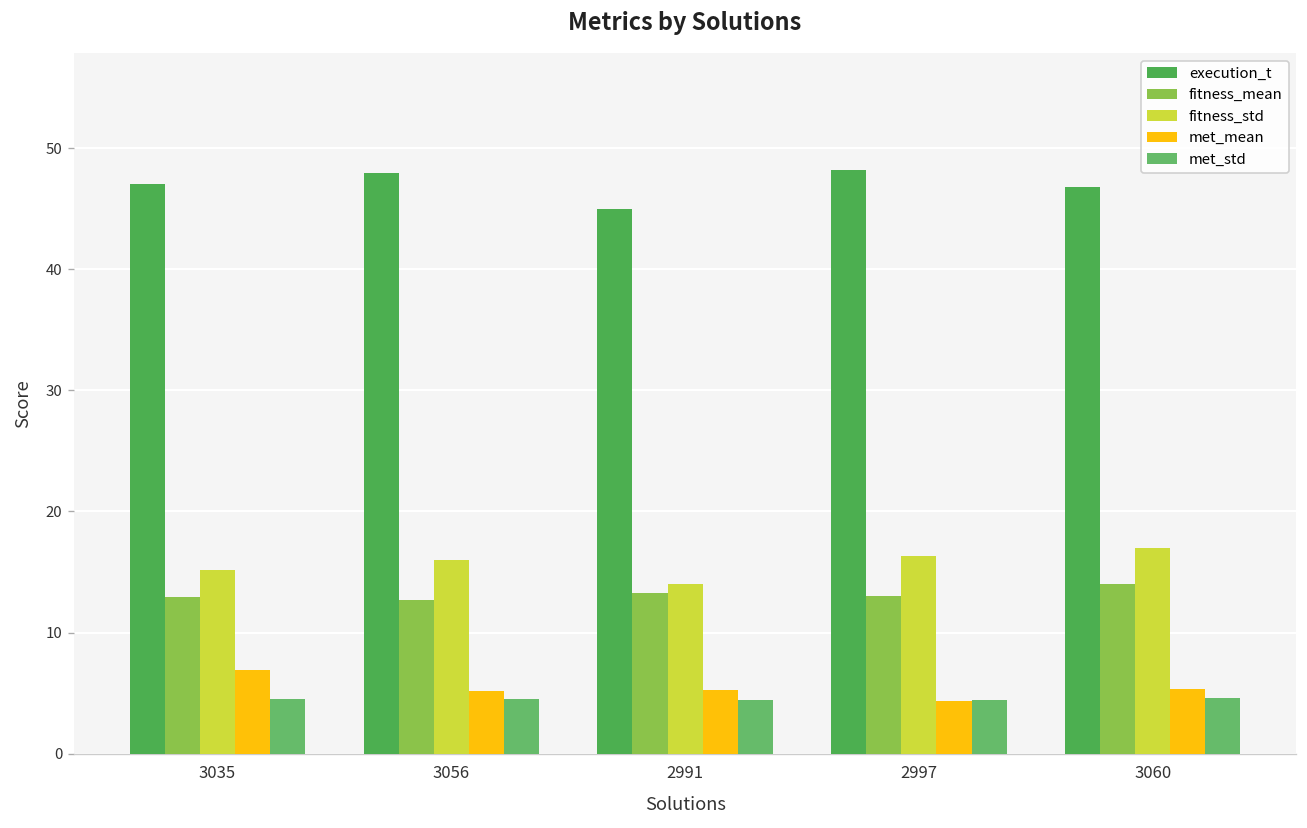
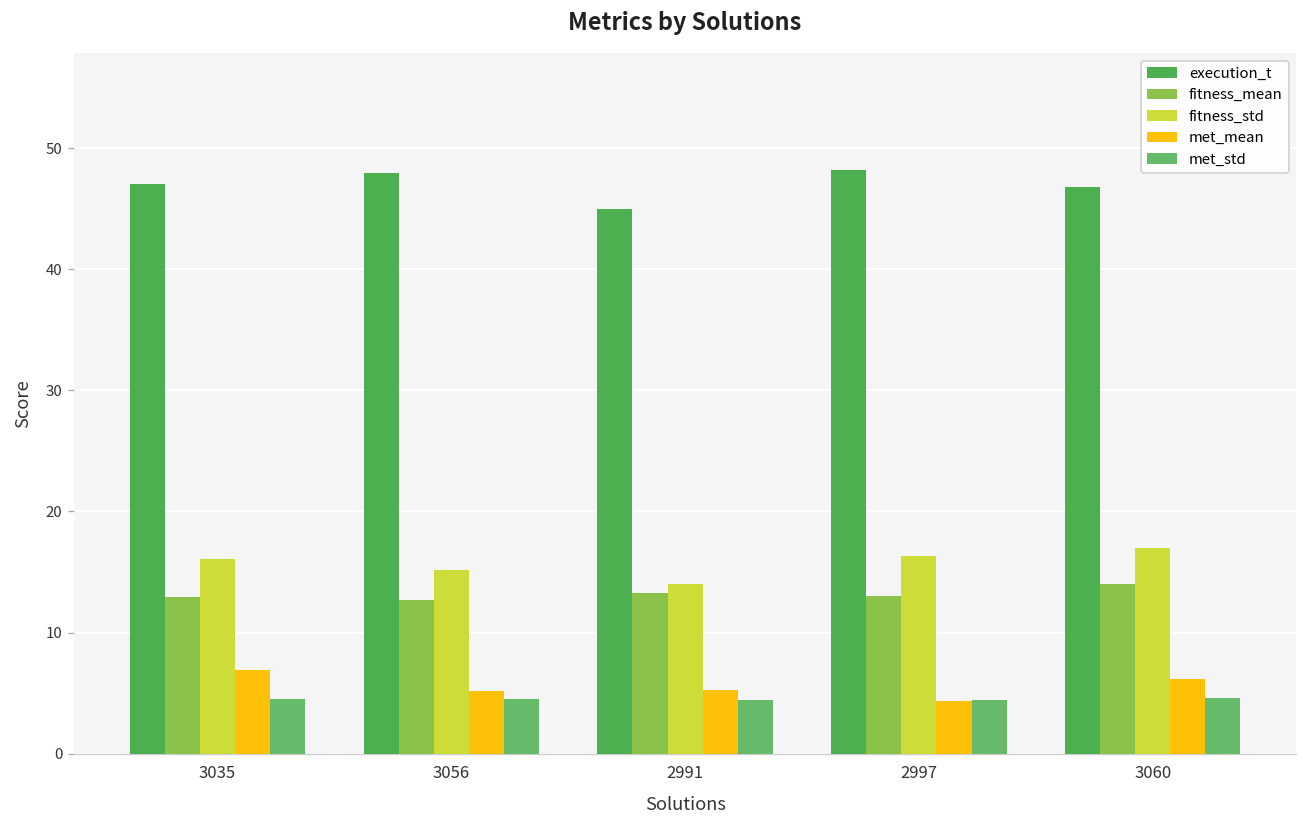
  {
    "fitness_std": {
-     "3035": 15.2,
-     "3056": 16.0,
+     "3035": 16.1,
+     "3056": 15.2,
      "2991": 14.0,
      "2997": 16.3,
      "3060": 17.0
    },
    "met_mean": {
      "3035": 6.9,
      "3056": 5.2,
      "2991": 5.2,
      "2997": 4.4,
-     "3060": 5.4
+     "3060": 6.2
    }
  }
